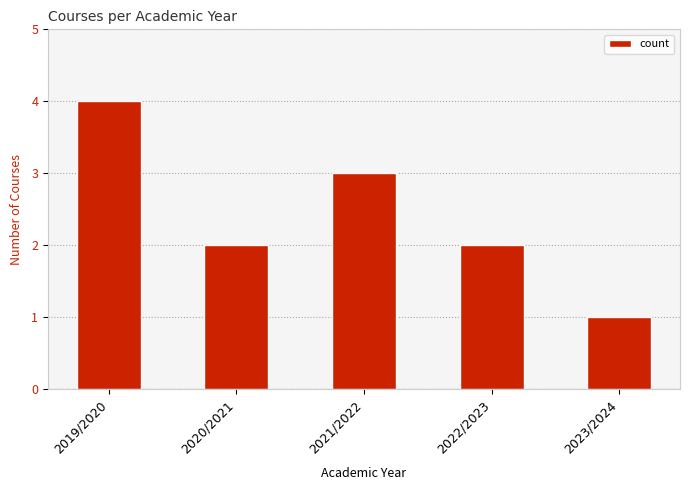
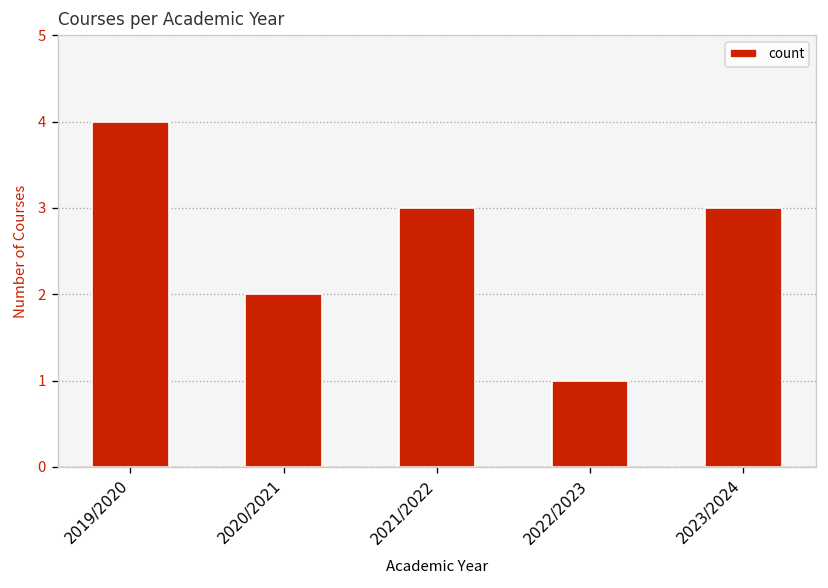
  {
    "2019/2020": 4,
    "2020/2021": 2,
    "2021/2022": 3,
-   "2022/2023": 2,
-   "2023/2024": 1
+   "2022/2023": 1,
+   "2023/2024": 3
  }
